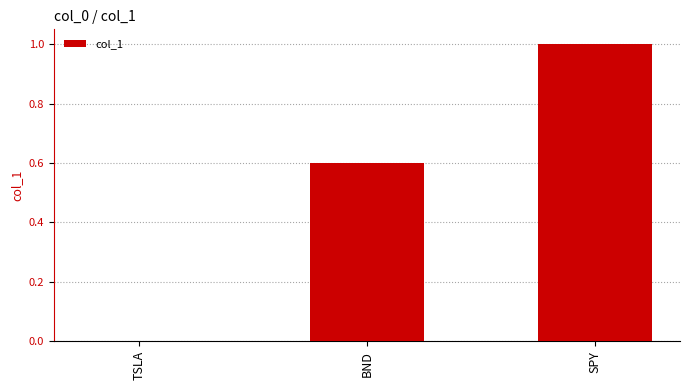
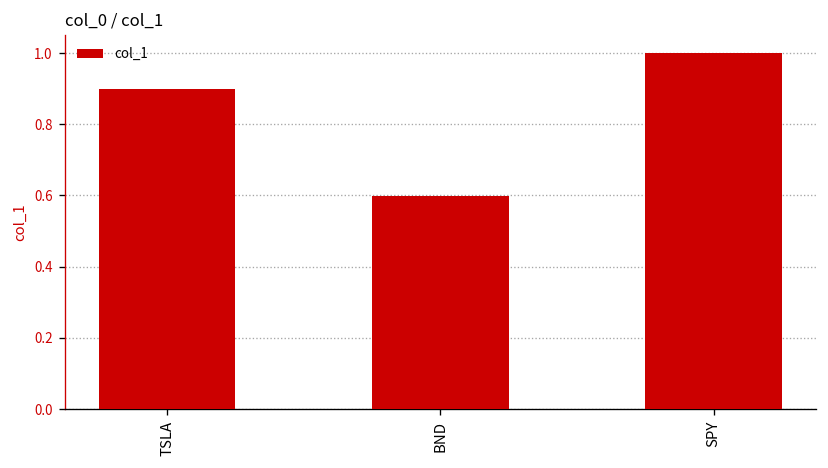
  {
-   "TSLA": 0.0,
+   "TSLA": 0.9,
    "BND": 0.6,
    "SPY": 1.0
  }
